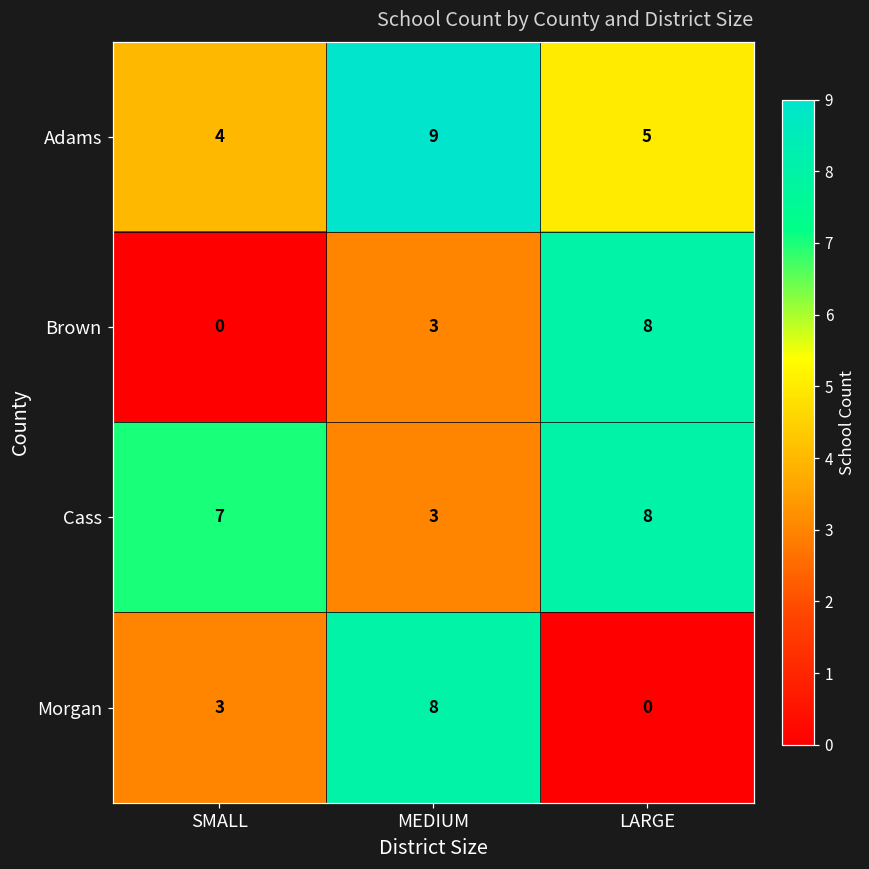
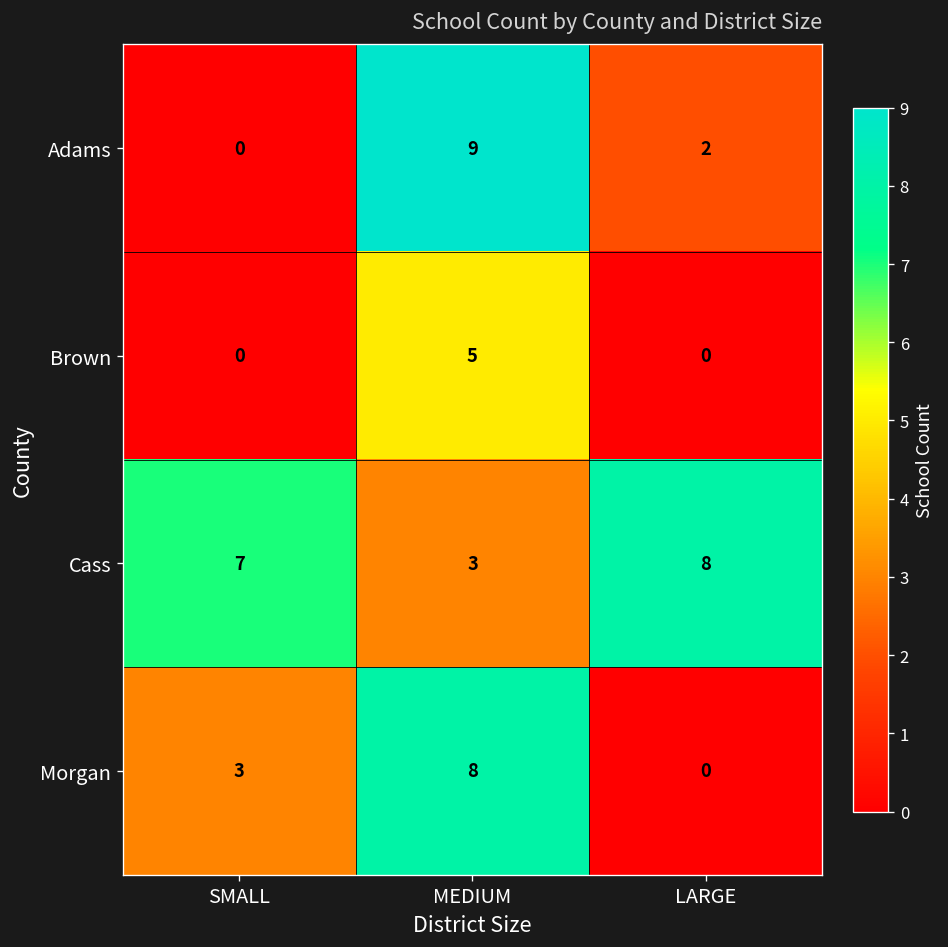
  {
    "Adams": {
-     "SMALL": 4,
+     "SMALL": 0,
      "MEDIUM": 9,
-     "LARGE": 5
+     "LARGE": 2
    },
    "Brown": {
      "SMALL": 0,
-     "MEDIUM": 3,
-     "LARGE": 8
+     "MEDIUM": 5,
+     "LARGE": 0
    },
    "Cass": {
      "SMALL": 7,
      "MEDIUM": 3,
      "LARGE": 8
    },
    "Morgan": {
      "SMALL": 3,
      "MEDIUM": 8,
      "LARGE": 0
    }
  }
